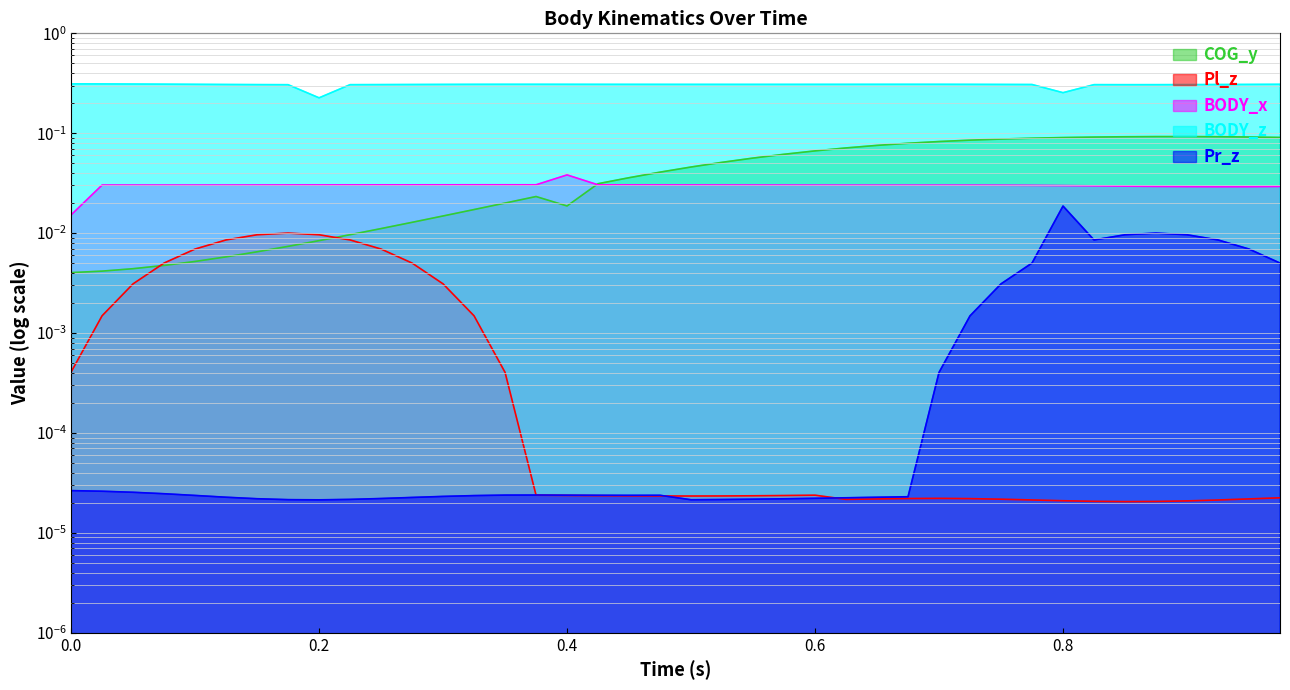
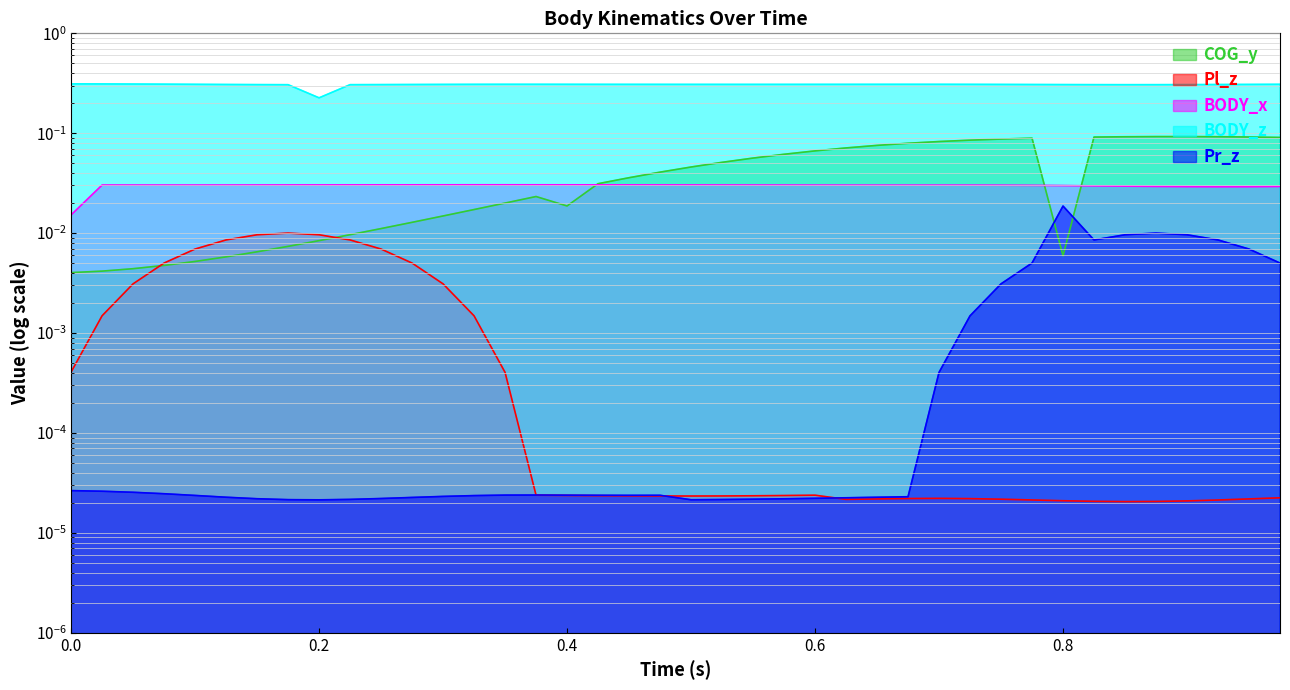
  {
    "COG_y": {
      "0.0": 0.004,
      "0.2": 0.008,
      "0.4": 0.019,
      "0.6": 0.07,
-     "0.8": 0.09
+     "0.8": 0.006
    },
    "Pl_z": {
      "0.0": 0.00041,
      "0.2": 0.010,
      "0.6": 0.000024,
      "0.8": 0.000021
    },
    "BODY_x": {
      "0.0": 0.015,
      "0.2": 0.030,
-     "0.4": 0.038,
+     "0.4": 0.030,
      "0.6": 0.030,
      "0.8": 0.030
    },
    "BODY_z": {
      "0.0": 0.31,
      "0.2": 0.23,
      "0.4": 0.31,
      "0.6": 0.31,
-     "0.8": 0.25
+     "0.8": 0.31
    },
    "Pr_z": {
      "0.0": 0.000026,
      "0.2": 0.000021,
      "0.6": 0.000022,
      "0.8": 0.019
    }
  }
